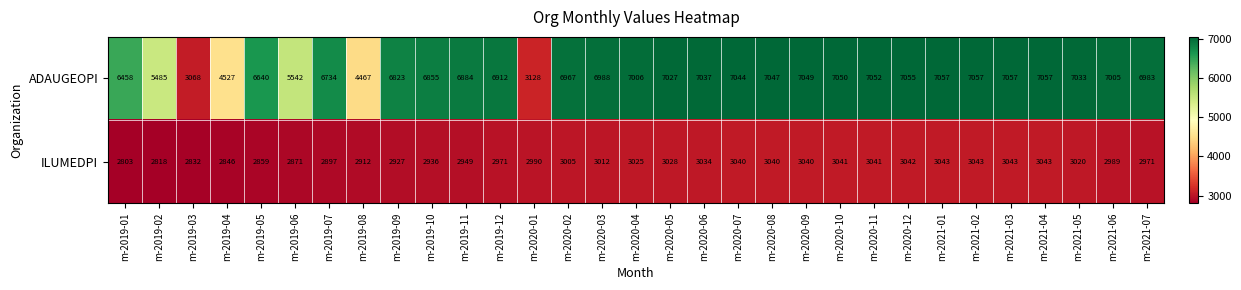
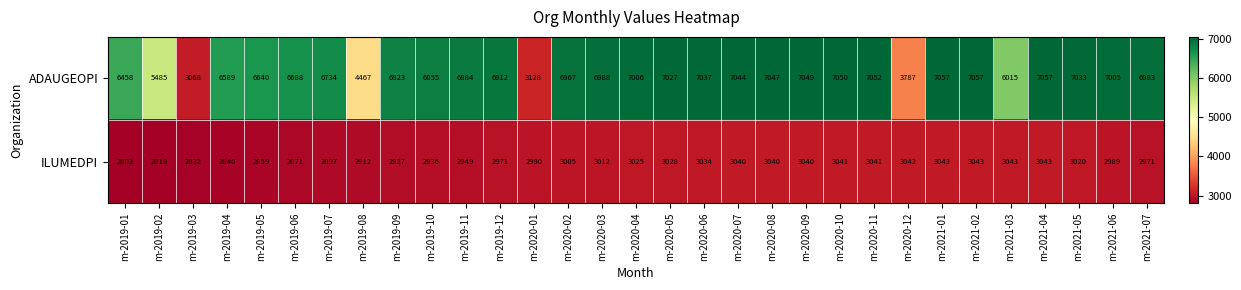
  {
    "ADAUGEOPI": {
      "m-2019-01": 6458,
      "m-2019-02": 5485,
      "m-2019-03": 3068,
-     "m-2019-04": 4527,
+     "m-2019-04": 6589,
      "m-2019-05": 6640,
-     "m-2019-06": 5542,
+     "m-2019-06": 6688,
      "m-2019-07": 6734,
      "m-2019-08": 4467,
      "m-2019-09": 6823,
      "m-2019-10": 6855,
      "m-2019-11": 6884,
      "m-2019-12": 6912,
      "m-2020-01": 3128,
      "m-2020-02": 6967,
      "m-2020-03": 6988,
      "m-2020-04": 7006,
      "m-2020-05": 7027,
      "m-2020-06": 7037,
      "m-2020-07": 7044,
      "m-2020-08": 7047,
      "m-2020-09": 7049,
      "m-2020-10": 7050,
      "m-2020-11": 7052,
-     "m-2020-12": 7055,
+     "m-2020-12": 3787,
      "m-2021-01": 7057,
      "m-2021-02": 7057,
-     "m-2021-03": 7057,
+     "m-2021-03": 6015,
      "m-2021-04": 7057,
      "m-2021-05": 7033,
      "m-2021-06": 7005,
      "m-2021-07": 6983
    },
    "ILUMEDPI": {
      "m-2019-01": 2803,
      "m-2019-02": 2818,
      "m-2019-03": 2832,
      "m-2019-04": 2846,
      "m-2019-05": 2859,
      "m-2019-06": 2871,
      "m-2019-07": 2897,
      "m-2019-08": 2912,
      "m-2019-09": 2927,
      "m-2019-10": 2936,
      "m-2019-11": 2949,
      "m-2019-12": 2971,
      "m-2020-01": 2990,
      "m-2020-02": 3005,
      "m-2020-03": 3012,
      "m-2020-04": 3025,
      "m-2020-05": 3028,
      "m-2020-06": 3034,
      "m-2020-07": 3040,
      "m-2020-08": 3040,
      "m-2020-09": 3040,
      "m-2020-10": 3041,
      "m-2020-11": 3041,
      "m-2020-12": 3042,
      "m-2021-01": 3043,
      "m-2021-02": 3043,
      "m-2021-03": 3043,
      "m-2021-04": 3043,
      "m-2021-05": 3020,
      "m-2021-06": 2989,
      "m-2021-07": 2971
    }
  }
